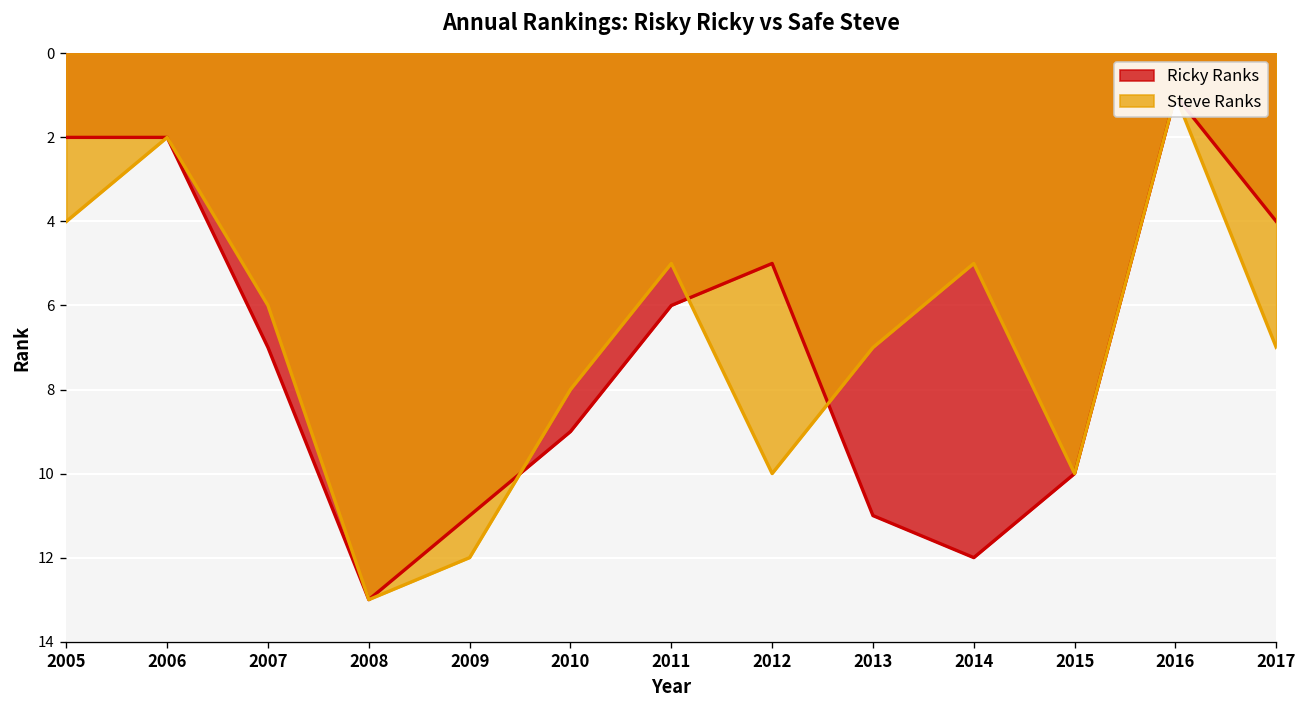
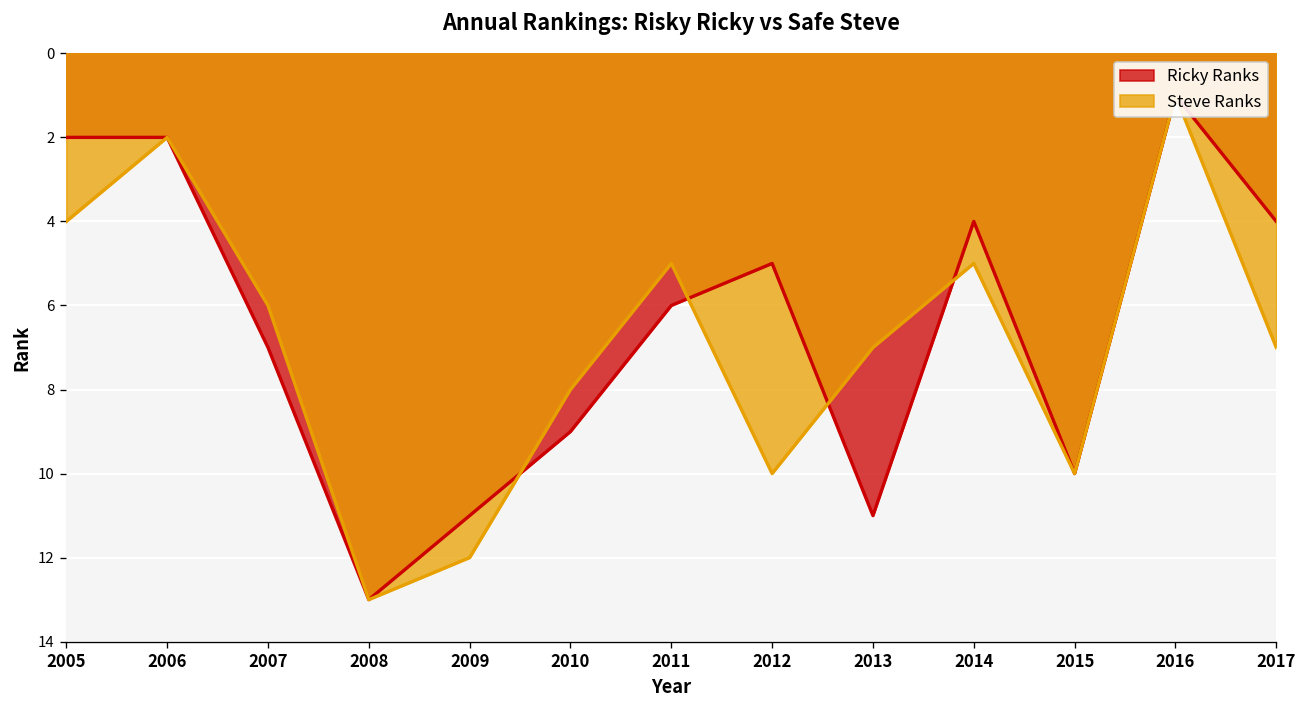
  {
    "Ricky Ranks": {
      "2005": 2,
      "2007": 7,
      "2009": 11,
      "2010": 9,
      "2011": 6,
      "2012": 5,
      "2013": 11,
-     "2014": 12,
+     "2014": 4,
      "2017": 4
    },
    "Steve Ranks": {
      "2005": 4,
      "2007": 6,
      "2009": 12,
      "2010": 8,
      "2011": 5,
      "2012": 10,
      "2013": 7,
      "2014": 5,
      "2017": 7
    }
  }
